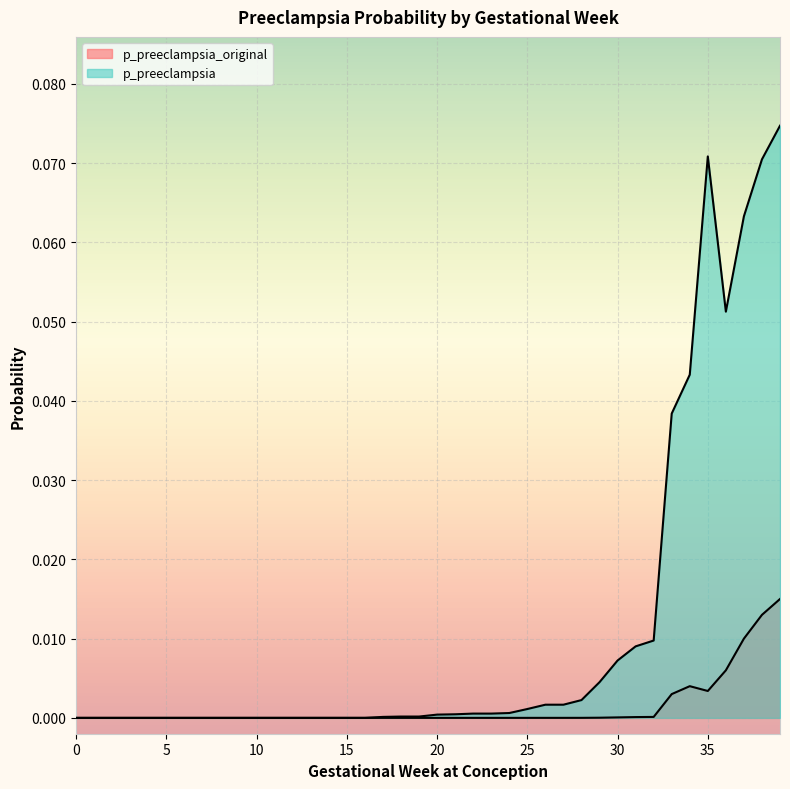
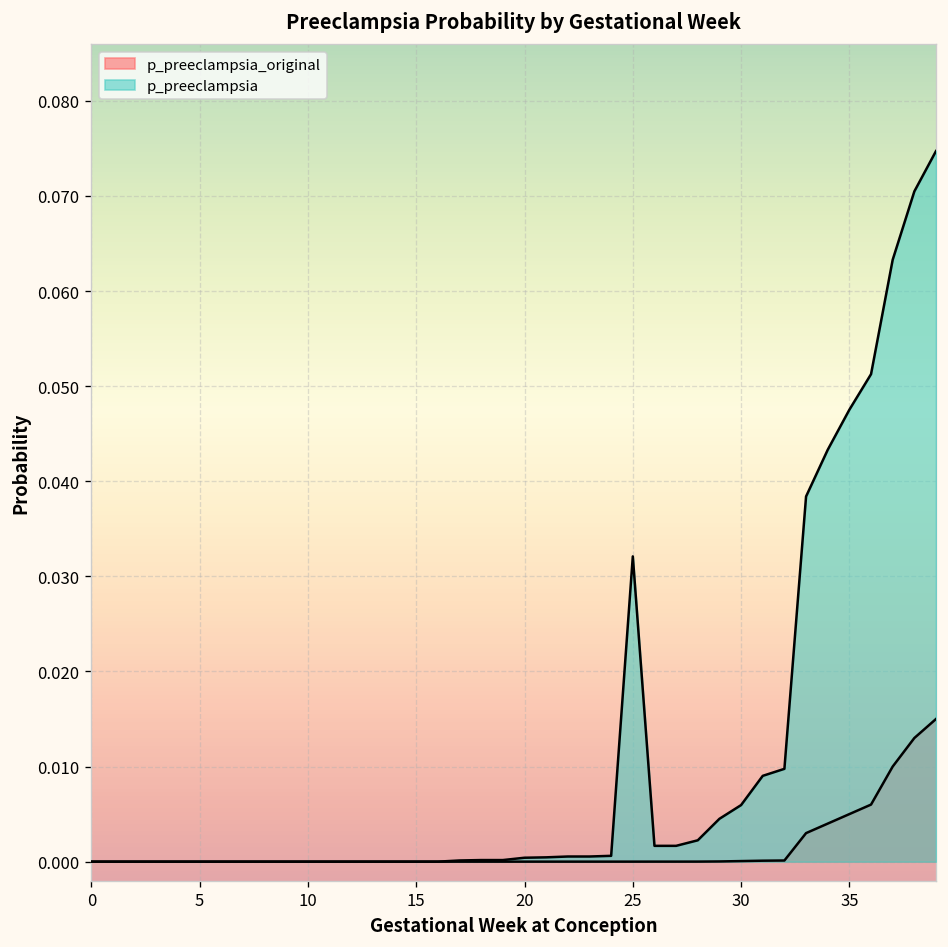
  {
    "p_preeclampsia_original": {
      "20": 0.000,
      "25": 0.000,
      "30": 0.000,
-     "35": 0.003
+     "35": 0.005
    },
    "p_preeclampsia": {
      "20": 0.000,
-     "25": 0.001,
-     "30": 0.007,
-     "35": 0.071
+     "25": 0.032,
+     "30": 0.006,
+     "35": 0.048
    }
  }
